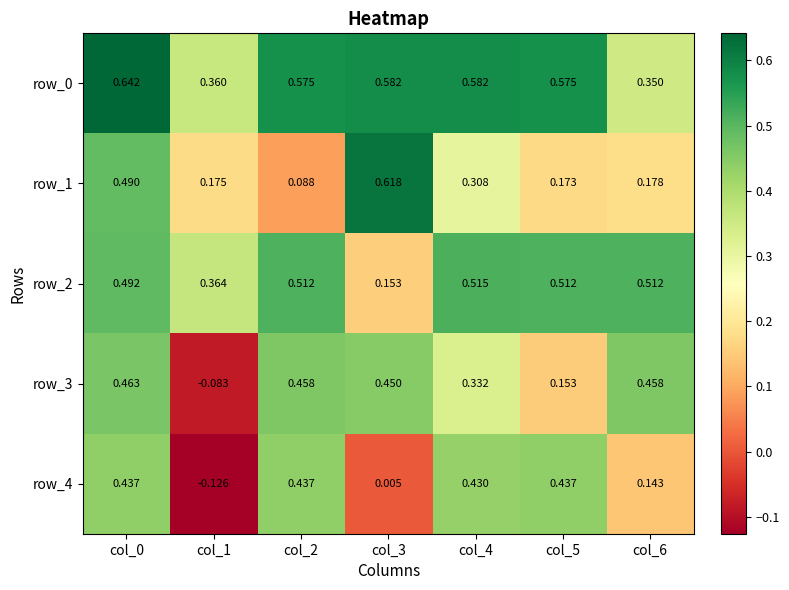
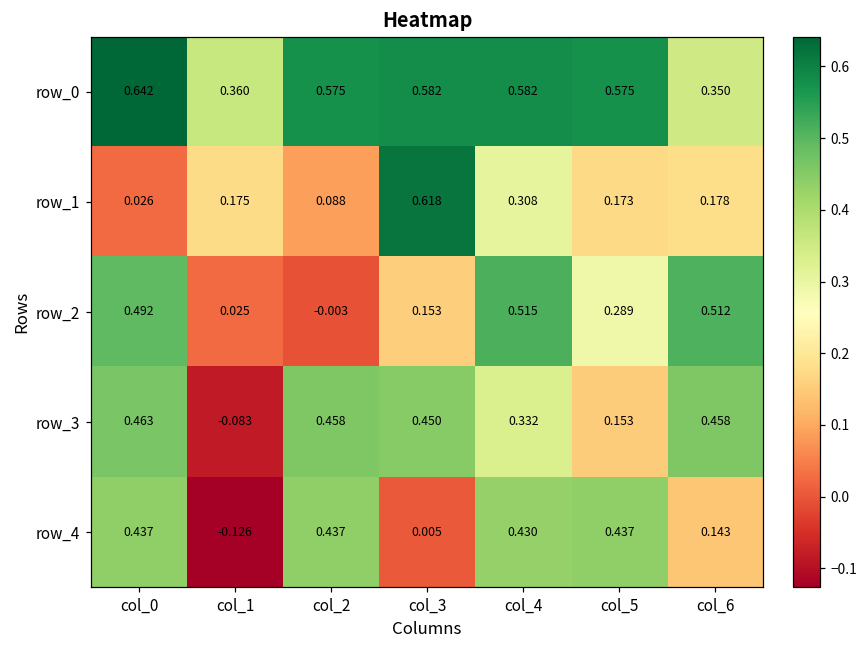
  {
    "row_0": {
      "col_0": 0.642,
      "col_1": 0.360,
      "col_2": 0.575,
      "col_3": 0.582,
      "col_4": 0.582,
      "col_5": 0.575,
      "col_6": 0.350
    },
    "row_1": {
-     "col_0": 0.490,
+     "col_0": 0.026,
      "col_1": 0.175,
      "col_2": 0.088,
      "col_3": 0.618,
      "col_4": 0.308,
      "col_5": 0.173,
      "col_6": 0.178
    },
    "row_2": {
      "col_0": 0.492,
-     "col_1": 0.364,
-     "col_2": 0.512,
+     "col_1": 0.025,
+     "col_2": -0.003,
      "col_3": 0.153,
      "col_4": 0.515,
-     "col_5": 0.512,
+     "col_5": 0.289,
      "col_6": 0.512
    },
    "row_3": {
      "col_0": 0.463,
      "col_1": -0.083,
      "col_2": 0.458,
      "col_3": 0.450,
      "col_4": 0.332,
      "col_5": 0.153,
      "col_6": 0.458
    },
    "row_4": {
      "col_0": 0.437,
      "col_1": -0.126,
      "col_2": 0.437,
      "col_3": 0.005,
      "col_4": 0.430,
      "col_5": 0.437,
      "col_6": 0.143
    }
  }
